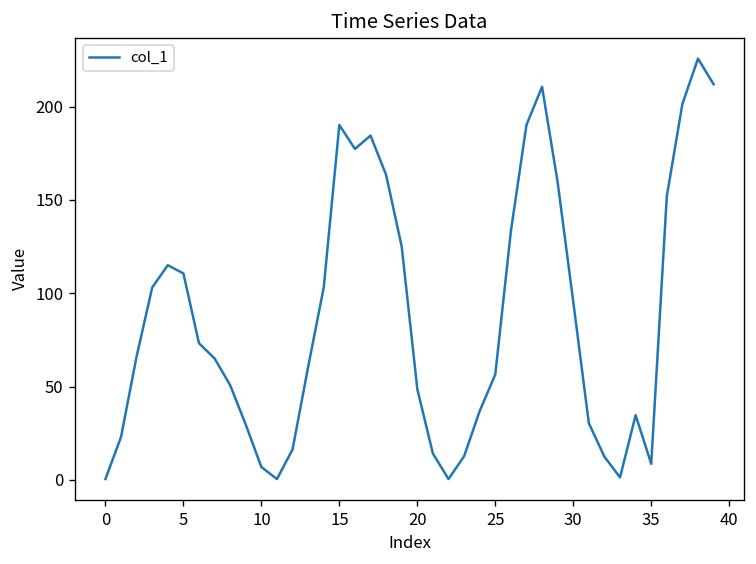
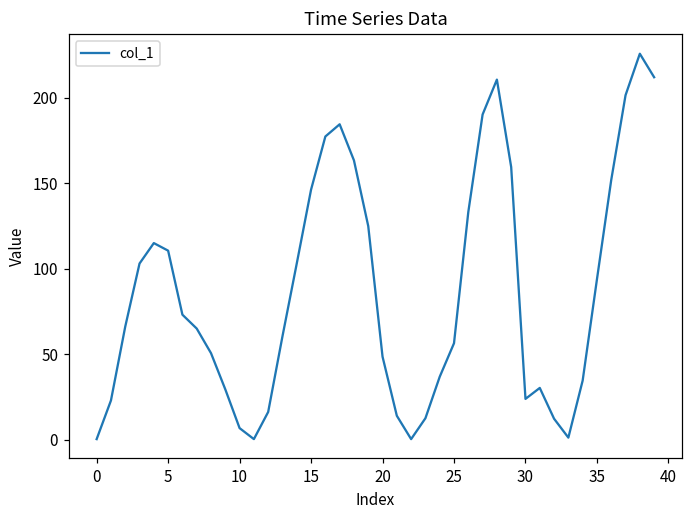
  {
    "0": 0,
    "5": 111,
    "10": 7,
-   "15": 190,
+   "15": 146,
    "20": 49,
    "25": 56,
-   "30": 95,
-   "35": 9
+   "30": 24,
+   "35": 94
  }
